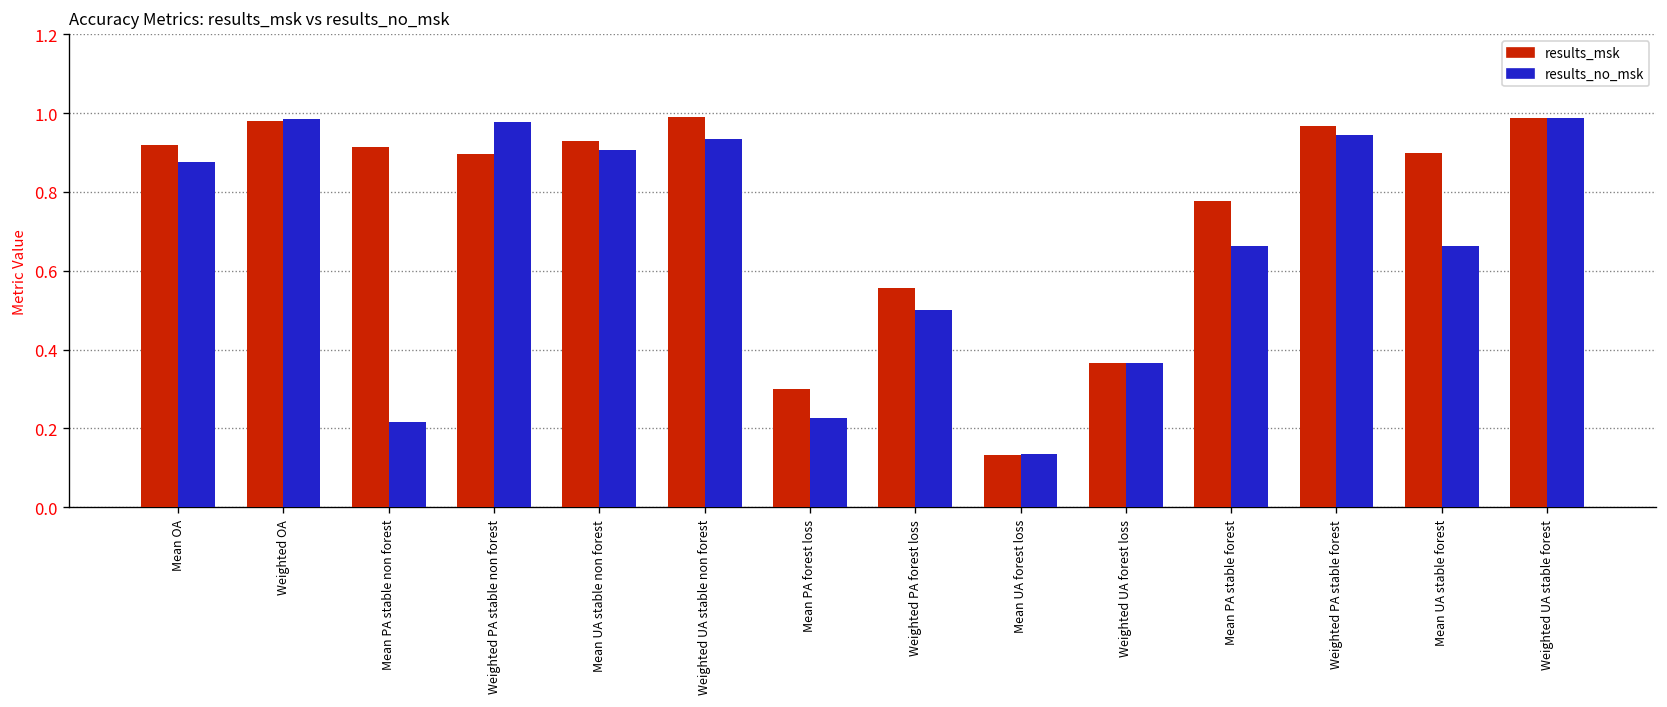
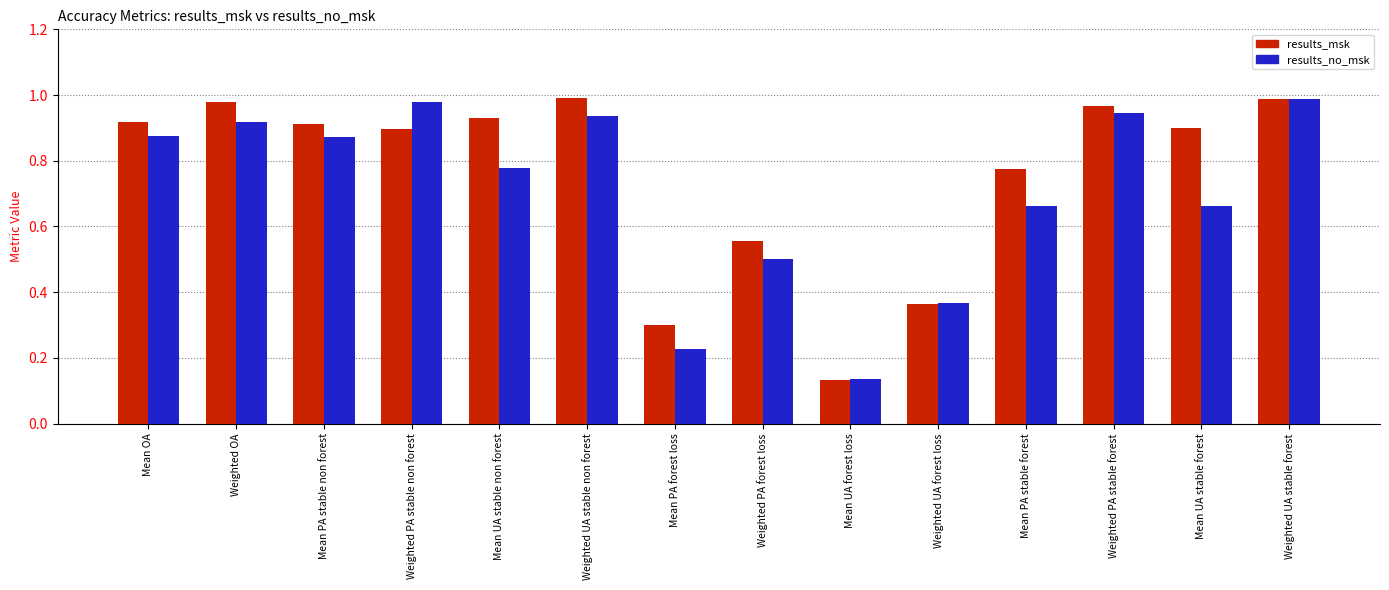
  {
    "results_msk": {
      "Mean OA": 0.92,
      "Weighted OA": 0.98,
      "Mean PA stable non forest": 0.91,
      "Weighted PA stable non forest": 0.90,
      "Mean UA stable non forest": 0.93,
      "Weighted UA stable non forest": 0.99,
      "Mean PA forest loss": 0.30,
      "Weighted PA forest loss": 0.56,
      "Mean UA forest loss": 0.13,
      "Weighted UA forest loss": 0.36,
      "Mean PA stable forest": 0.78,
      "Weighted PA stable forest": 0.97,
      "Mean UA stable forest": 0.90,
      "Weighted UA stable forest": 0.99
    },
    "results_no_msk": {
      "Mean OA": 0.87,
-     "Weighted OA": 0.99,
-     "Mean PA stable non forest": 0.22,
+     "Weighted OA": 0.92,
+     "Mean PA stable non forest": 0.87,
      "Weighted PA stable non forest": 0.98,
-     "Mean UA stable non forest": 0.91,
+     "Mean UA stable non forest": 0.78,
      "Weighted UA stable non forest": 0.94,
      "Mean PA forest loss": 0.23,
      "Weighted PA forest loss": 0.50,
      "Mean UA forest loss": 0.14,
      "Weighted UA forest loss": 0.37,
      "Mean PA stable forest": 0.66,
      "Weighted PA stable forest": 0.94,
      "Mean UA stable forest": 0.66,
      "Weighted UA stable forest": 0.99
    }
  }
